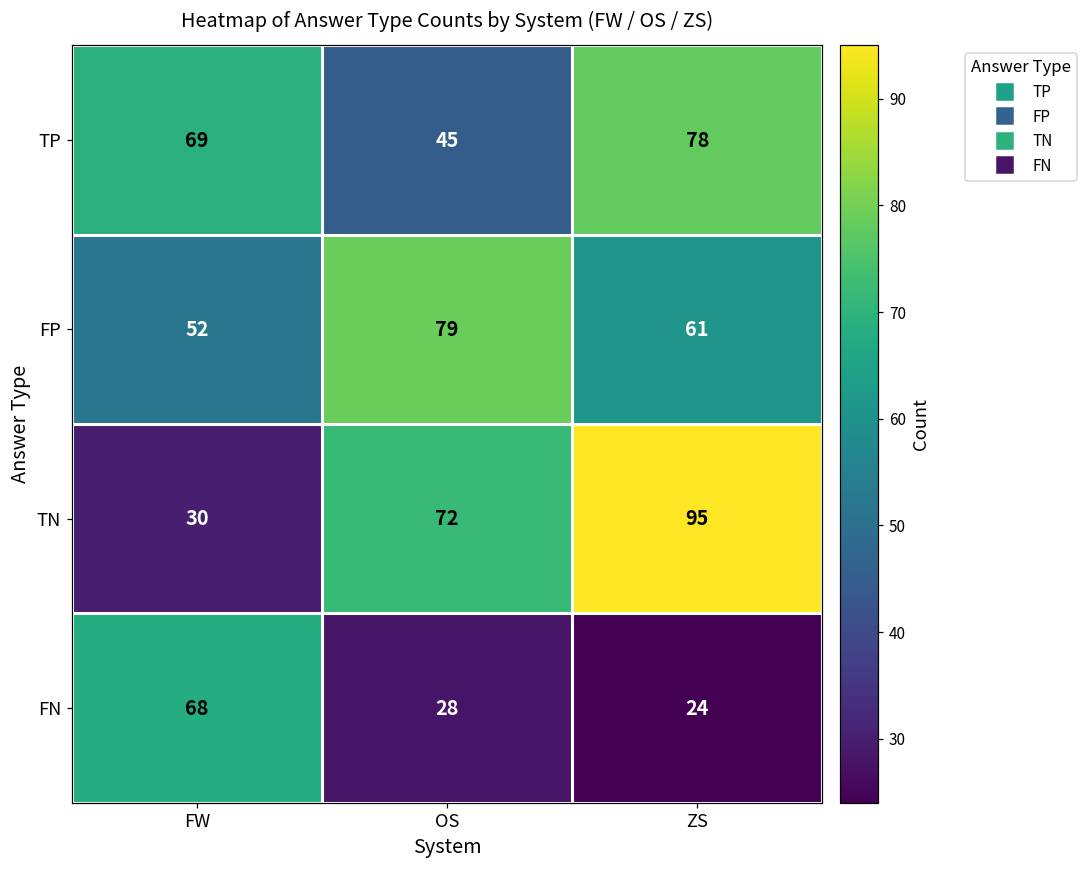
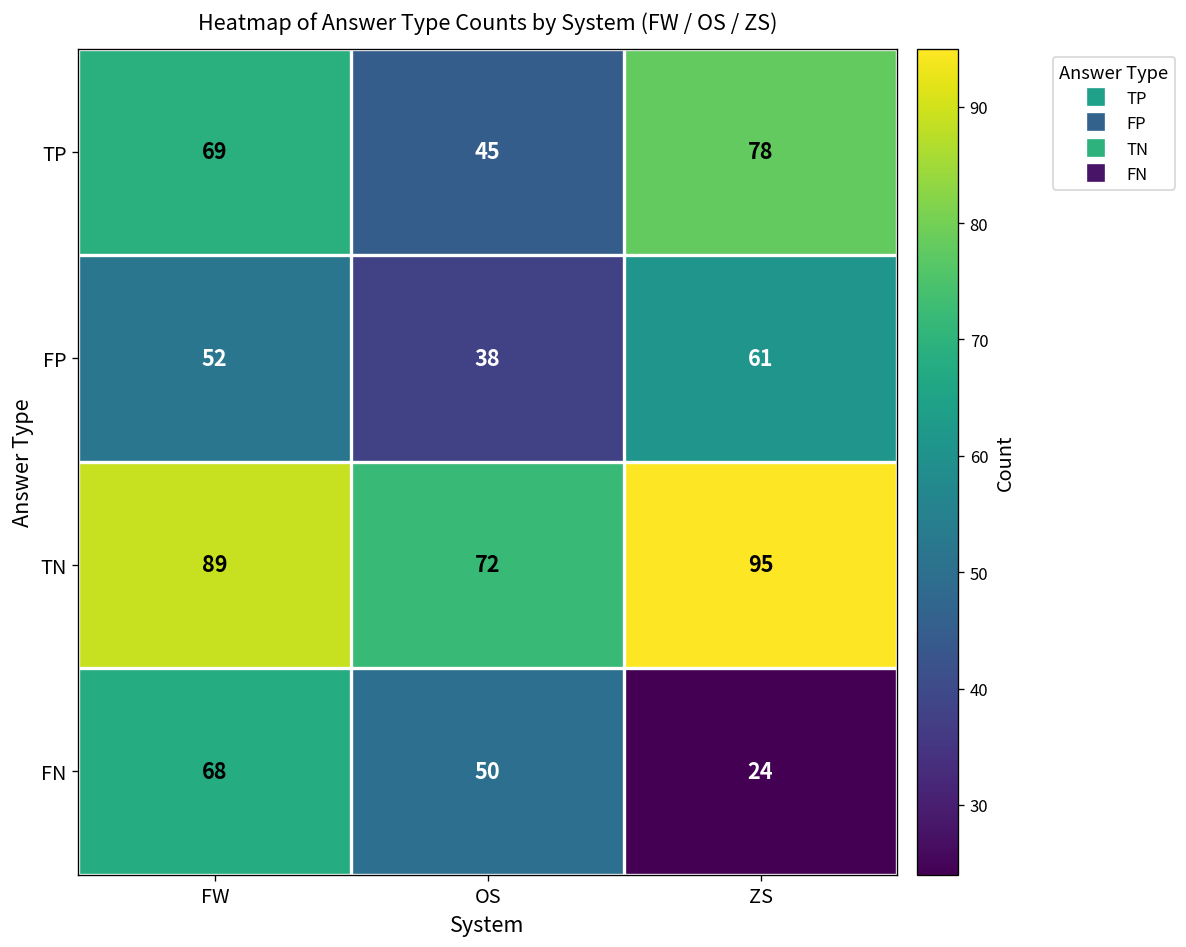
  {
    "TP": {
      "FW": 69,
      "OS": 45,
      "ZS": 78
    },
    "FP": {
      "FW": 52,
-     "OS": 79,
+     "OS": 38,
      "ZS": 61
    },
    "TN": {
-     "FW": 30,
+     "FW": 89,
      "OS": 72,
      "ZS": 95
    },
    "FN": {
      "FW": 68,
-     "OS": 28,
+     "OS": 50,
      "ZS": 24
    }
  }
